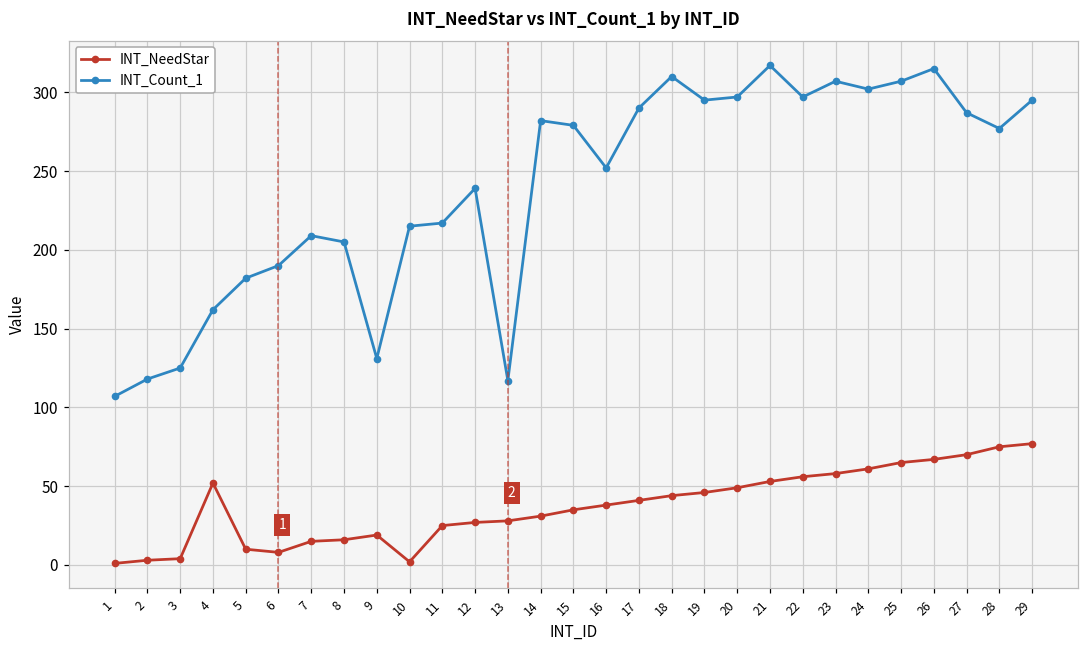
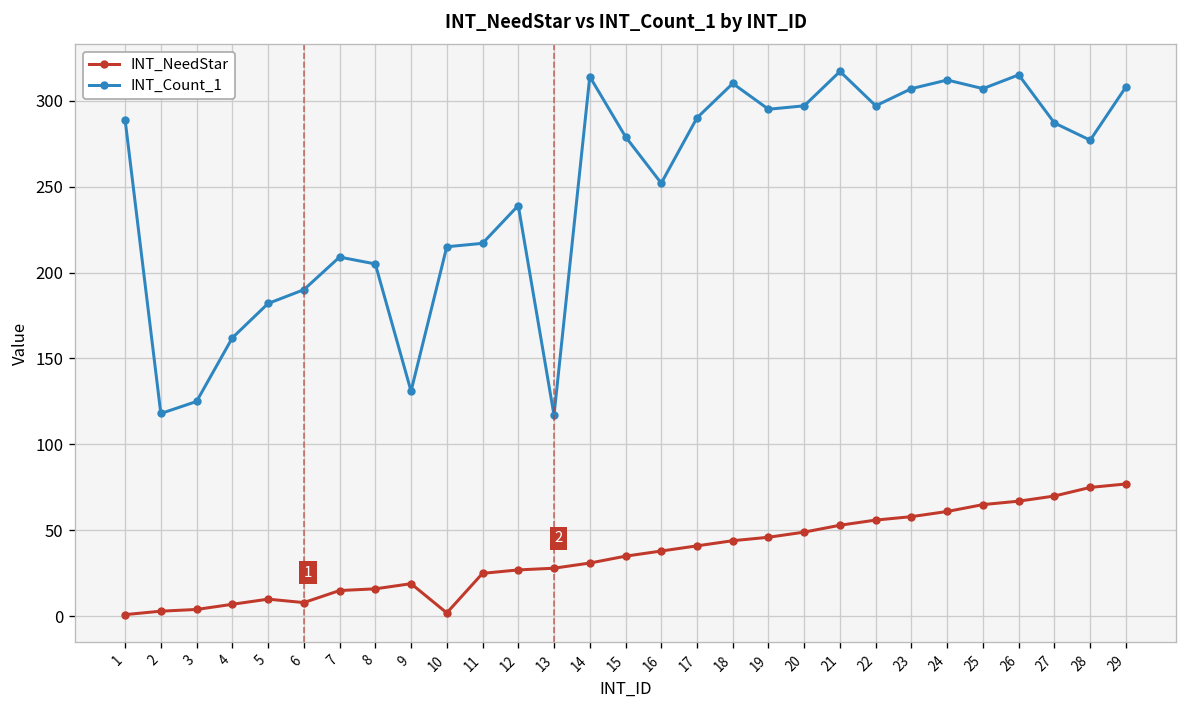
  {
    "INT_NeedStar": {
      "1": 1,
      "2": 3,
      "3": 4,
-     "4": 52,
+     "4": 7,
      "5": 10,
      "7": 15,
      "8": 16,
      "9": 19,
      "10": 2,
      "11": 25,
      "12": 27,
      "14": 31,
      "15": 35,
      "16": 38,
      "17": 41,
      "18": 44,
      "19": 46,
      "20": 49,
      "21": 53,
      "22": 56,
      "23": 58,
      "24": 61,
      "25": 65,
      "26": 67,
      "27": 70,
      "28": 75,
      "29": 77
    },
    "INT_Count_1": {
-     "1": 107,
+     "1": 289,
      "2": 118,
      "3": 125,
      "4": 162,
      "5": 182,
      "6": 190,
      "7": 209,
      "8": 205,
      "9": 131,
      "10": 215,
      "11": 217,
      "12": 239,
      "13": 117,
-     "14": 282,
+     "14": 314,
      "15": 279,
      "16": 252,
      "17": 290,
      "18": 310,
      "19": 295,
      "20": 297,
      "21": 317,
      "22": 297,
      "23": 307,
-     "24": 302,
+     "24": 312,
      "25": 307,
      "26": 315,
      "27": 287,
      "28": 277,
-     "29": 295
+     "29": 308
    }
  }
